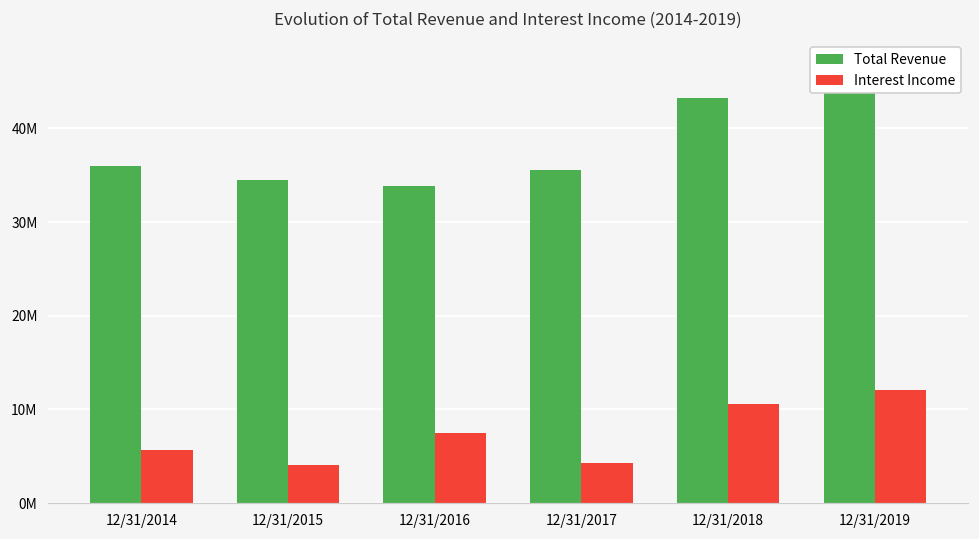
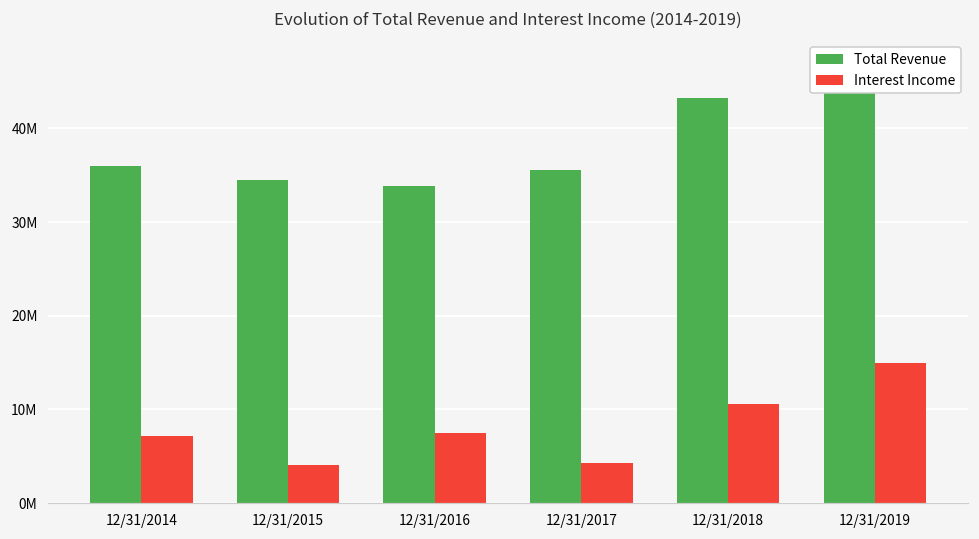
  {
    "Total Revenue": {
      "12/31/2014": 36000000,
      "12/31/2015": 34000000,
      "12/31/2016": 34000000,
      "12/31/2017": 36000000,
      "12/31/2018": 43000000
    },
    "Interest Income": {
-     "12/31/2014": 6000000,
+     "12/31/2014": 7000000,
      "12/31/2015": 4000000,
      "12/31/2016": 7000000,
      "12/31/2017": 4000000,
      "12/31/2018": 11000000,
-     "12/31/2019": 12000000
+     "12/31/2019": 15000000
    }
  }
